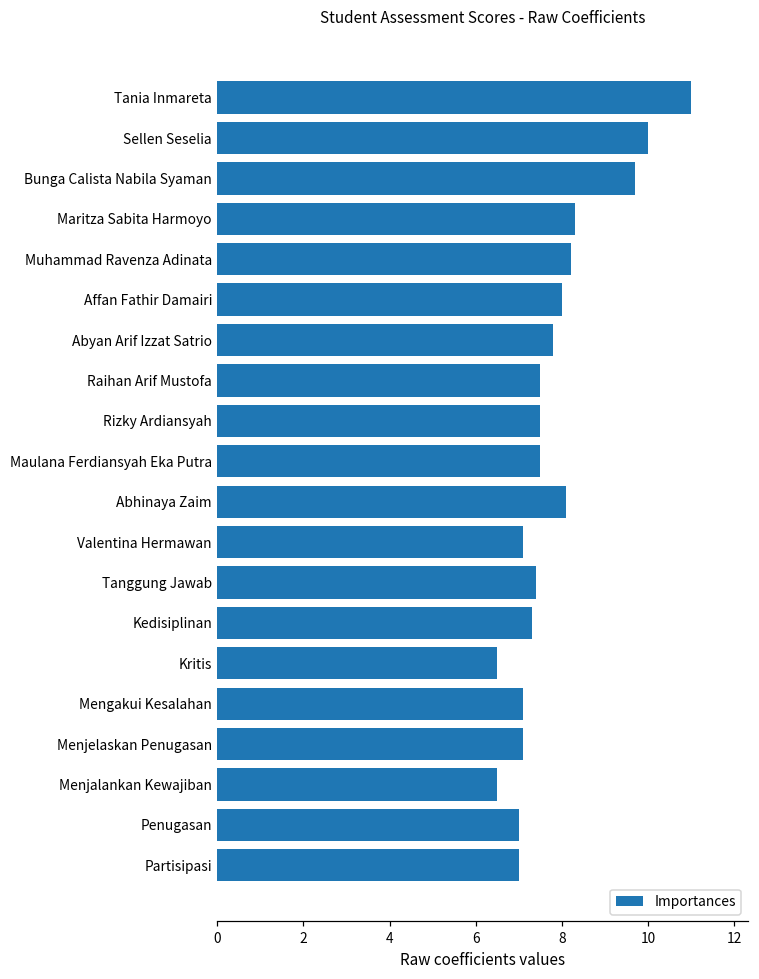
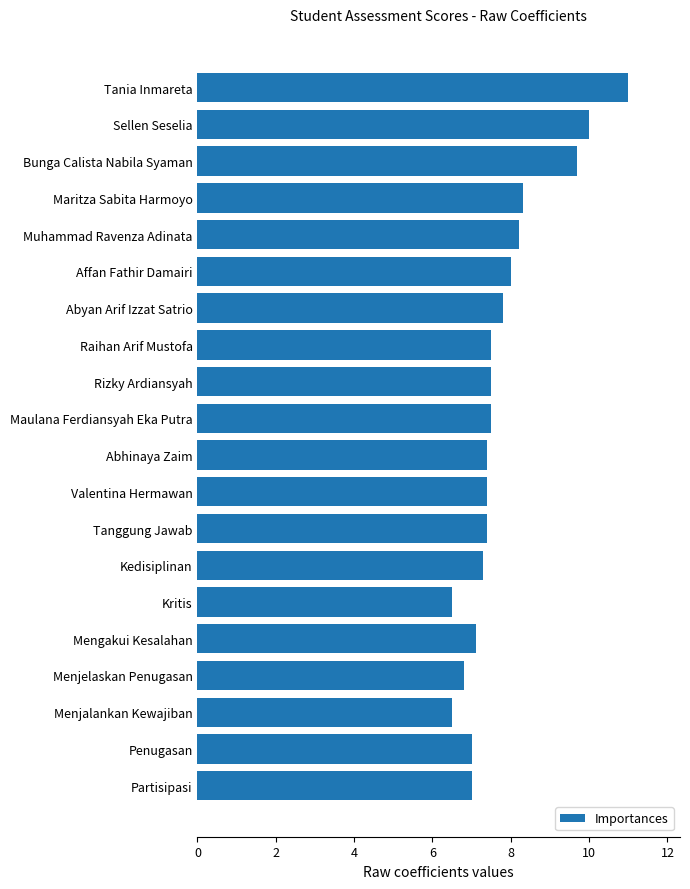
  {
    "Tania Inmareta": 11.0,
    "Sellen Seselia": 10.0,
    "Bunga Calista Nabila Syaman": 9.7,
    "Maritza Sabita Harmoyo": 8.3,
    "Muhammad Ravenza Adinata": 8.2,
    "Affan Fathir Damairi": 8.0,
    "Abyan Arif Izzat Satrio": 7.8,
    "Raihan Arif Mustofa": 7.5,
    "Rizky Ardiansyah": 7.5,
    "Maulana Ferdiansyah Eka Putra": 7.5,
-   "Abhinaya Zaim": 8.1,
-   "Valentina Hermawan": 7.1,
+   "Abhinaya Zaim": 7.4,
+   "Valentina Hermawan": 7.4,
    "Tanggung Jawab": 7.4,
    "Kedisiplinan": 7.3,
    "Kritis": 6.5,
    "Mengakui Kesalahan": 7.1,
-   "Menjelaskan Penugasan": 7.1,
+   "Menjelaskan Penugasan": 6.8,
    "Menjalankan Kewajiban": 6.5,
    "Penugasan": 7.0,
    "Partisipasi": 7.0
  }
